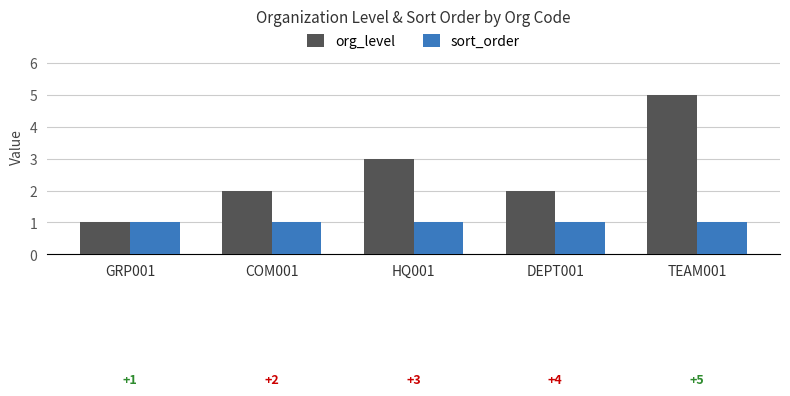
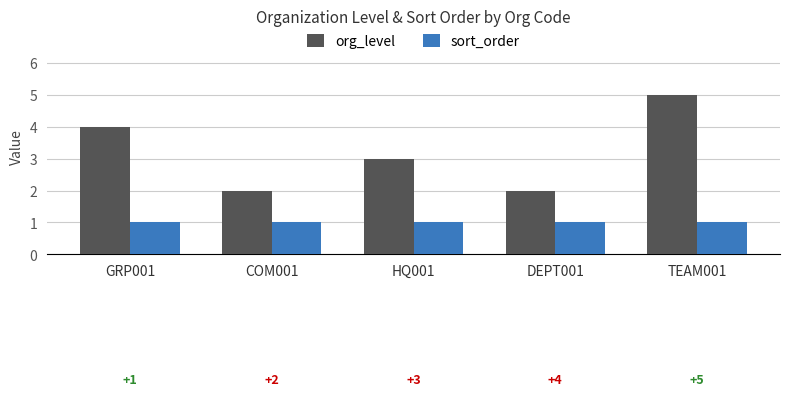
  {
    "org_level": {
-     "GRP001": 1,
+     "GRP001": 4,
      "COM001": 2,
      "HQ001": 3,
      "DEPT001": 2,
      "TEAM001": 5
    },
    "sort_order": {
      "GRP001": 1,
      "COM001": 1,
      "HQ001": 1,
      "DEPT001": 1,
      "TEAM001": 1
    }
  }
